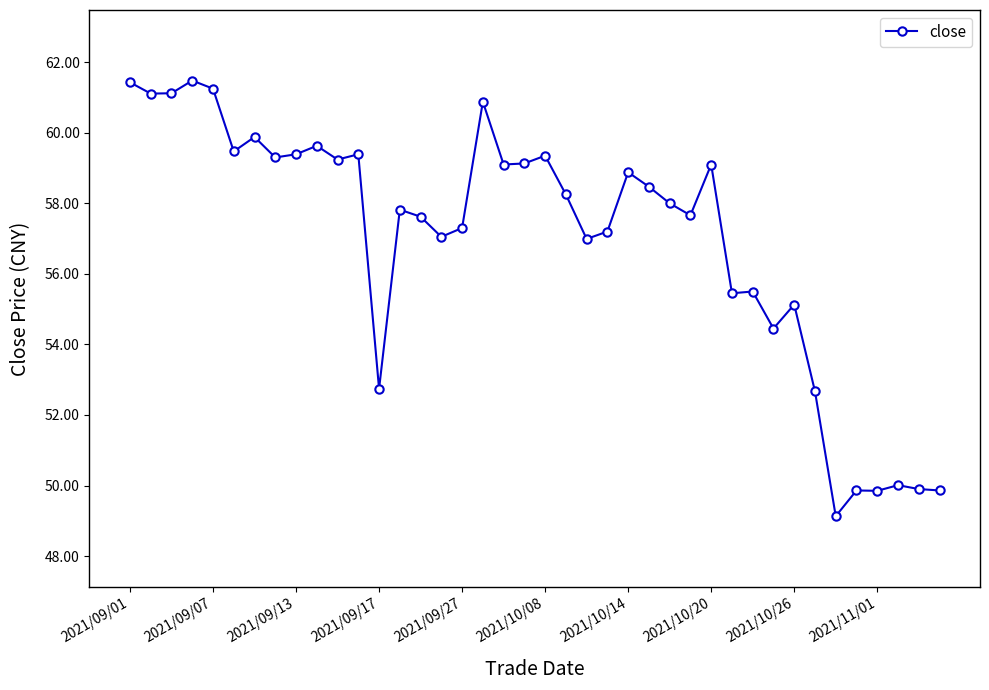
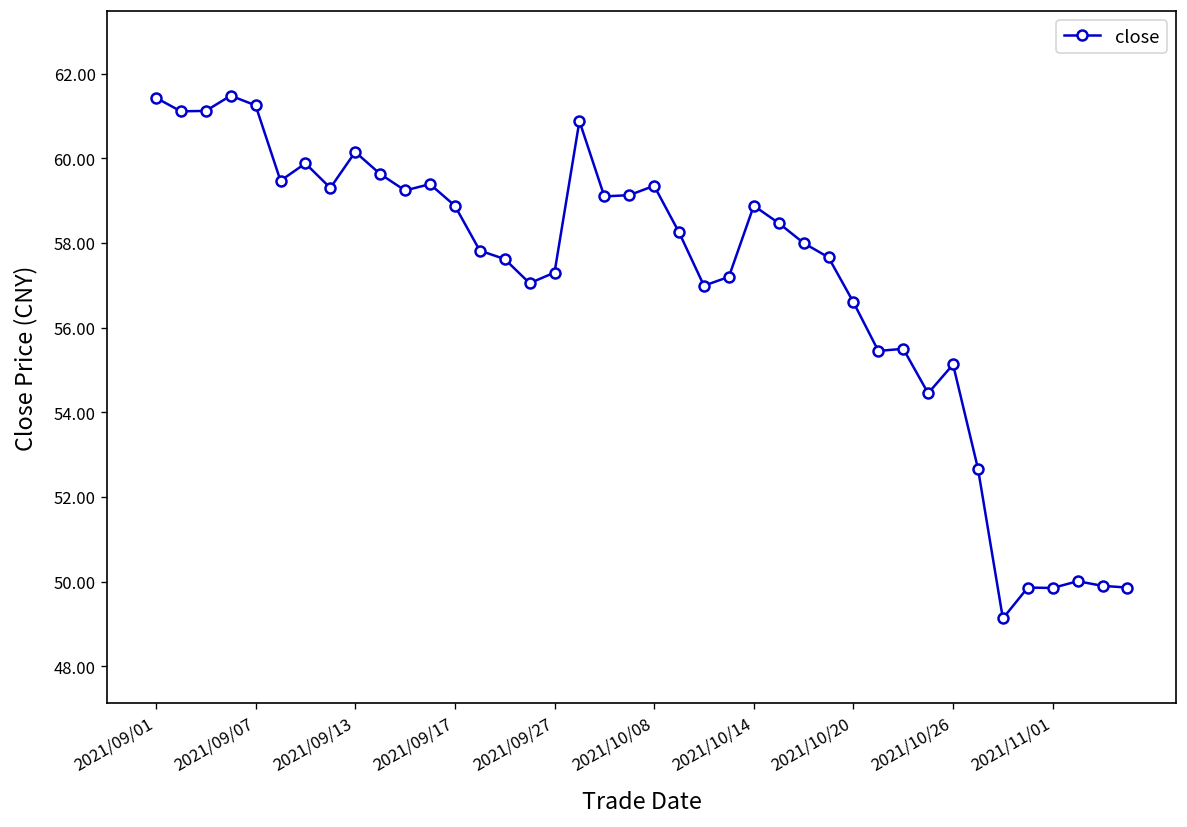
  {
    "2021/09/01": 61.4,
    "2021/09/07": 61.3,
-   "2021/09/13": 59.4,
-   "2021/09/17": 52.7,
+   "2021/09/13": 60.2,
+   "2021/09/17": 58.9,
    "2021/09/27": 57.3,
    "2021/10/08": 59.4,
    "2021/10/14": 58.9,
-   "2021/10/20": 59.1,
+   "2021/10/20": 56.6,
    "2021/10/26": 55.1,
    "2021/11/01": 49.9
  }
